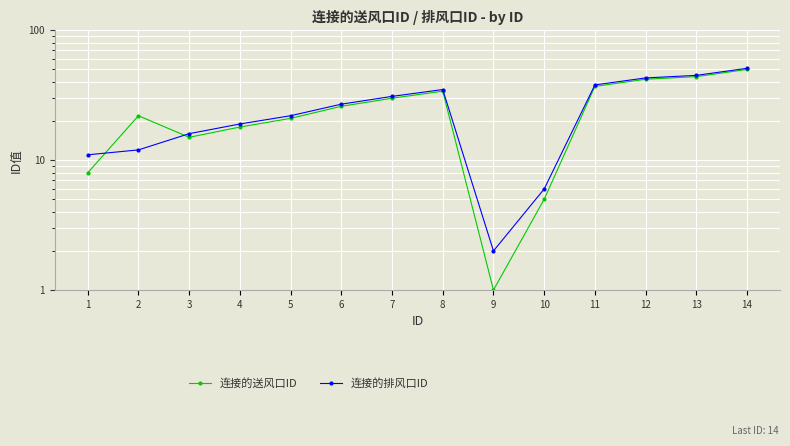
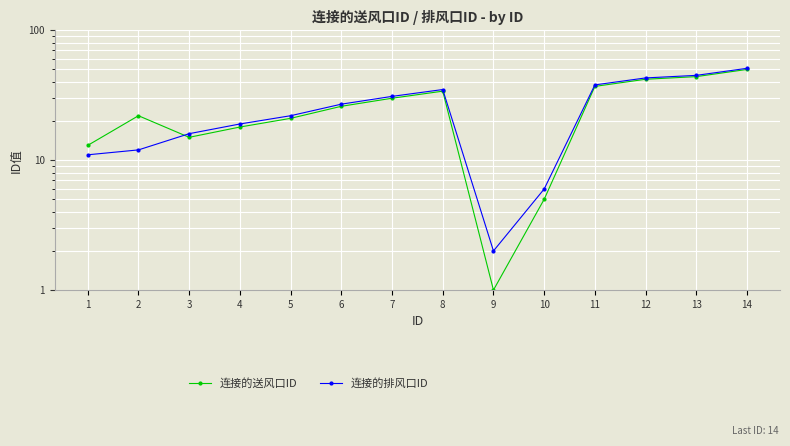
  {
    "连接的送风口ID": {
-     "1": 8,
+     "1": 13,
      "2": 22,
      "3": 15,
      "4": 18,
      "5": 21,
      "9": 1,
      "10": 5
    },
    "连接的排风口ID": {
      "1": 11,
      "2": 12,
      "3": 16,
      "4": 19,
      "5": 22,
      "9": 2,
      "10": 6
    }
  }
